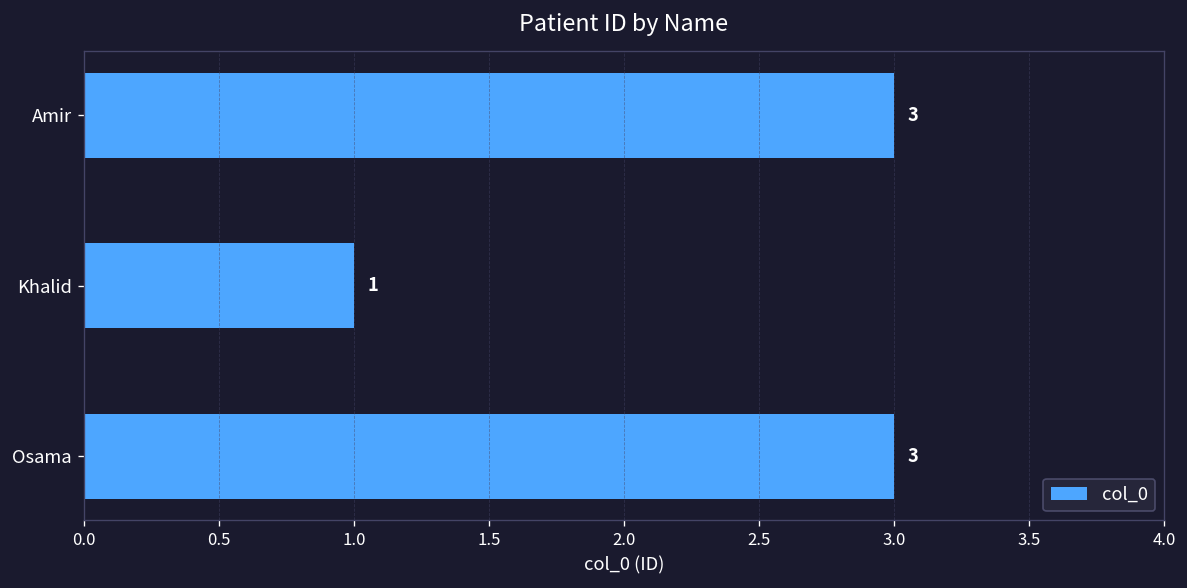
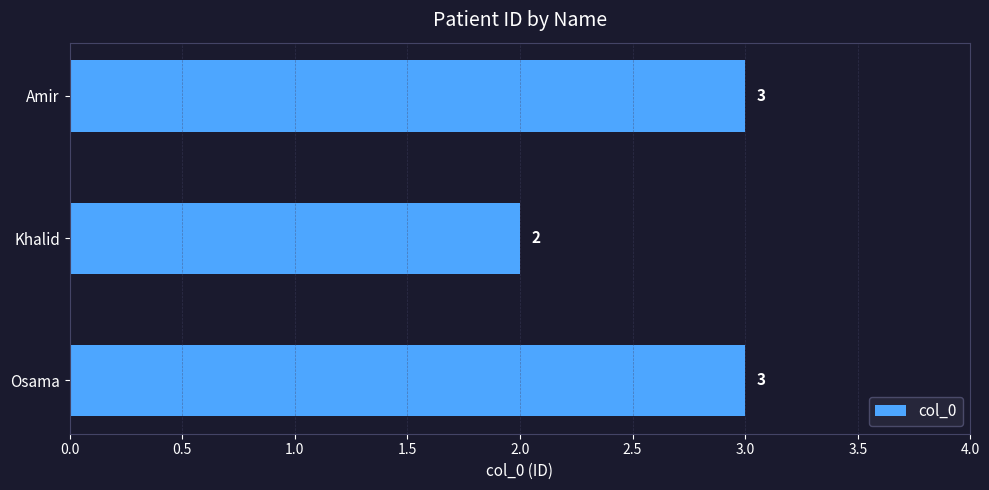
  {
    "Amir": 3,
-   "Khalid": 1,
+   "Khalid": 2,
    "Osama": 3
  }
